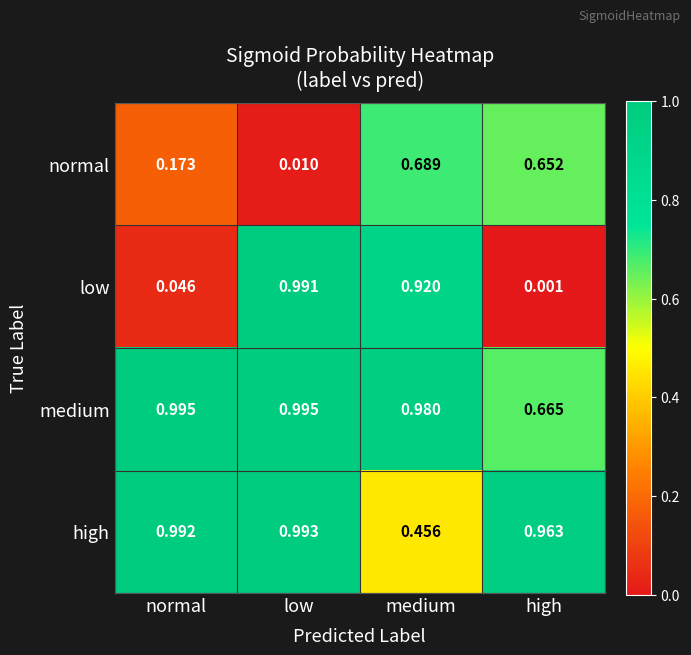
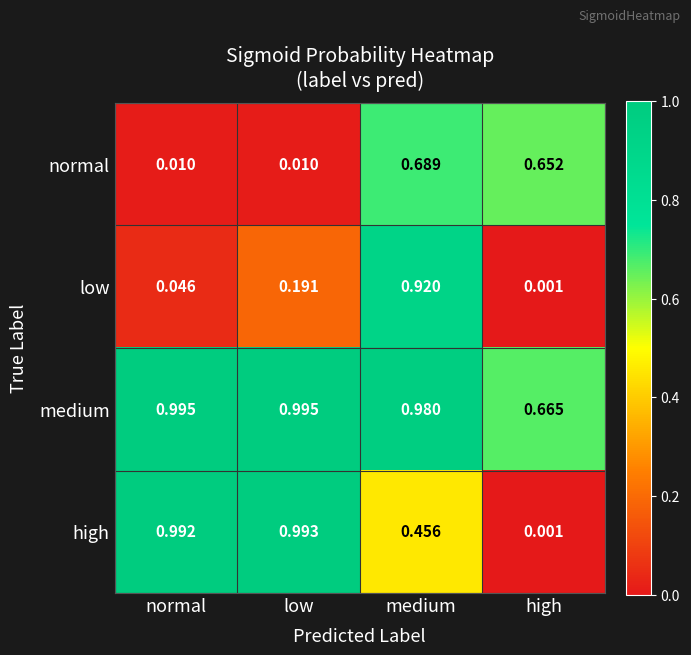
  {
    "normal": {
-     "normal": 0.173,
+     "normal": 0.010,
      "low": 0.010,
      "medium": 0.689,
      "high": 0.652
    },
    "low": {
      "normal": 0.046,
-     "low": 0.991,
+     "low": 0.191,
      "medium": 0.920,
      "high": 0.001
    },
    "medium": {
      "normal": 0.995,
      "low": 0.995,
      "medium": 0.980,
      "high": 0.665
    },
    "high": {
      "normal": 0.992,
      "low": 0.993,
      "medium": 0.456,
-     "high": 0.963
+     "high": 0.001
    }
  }
